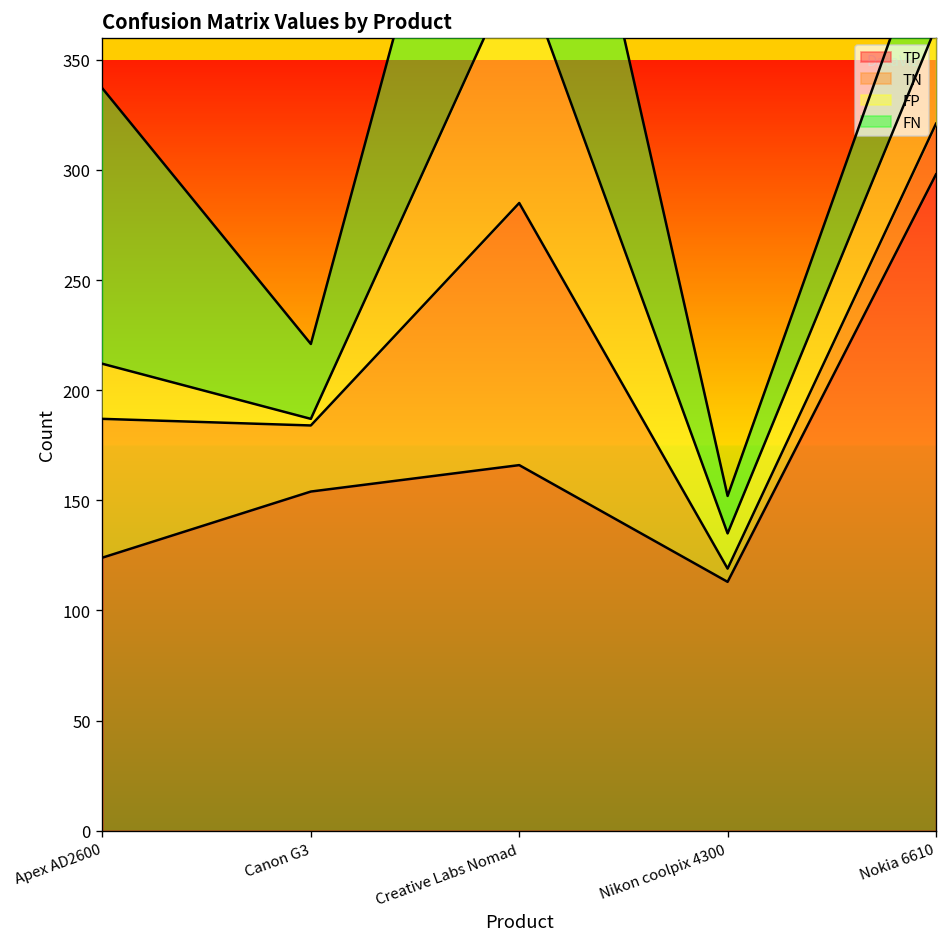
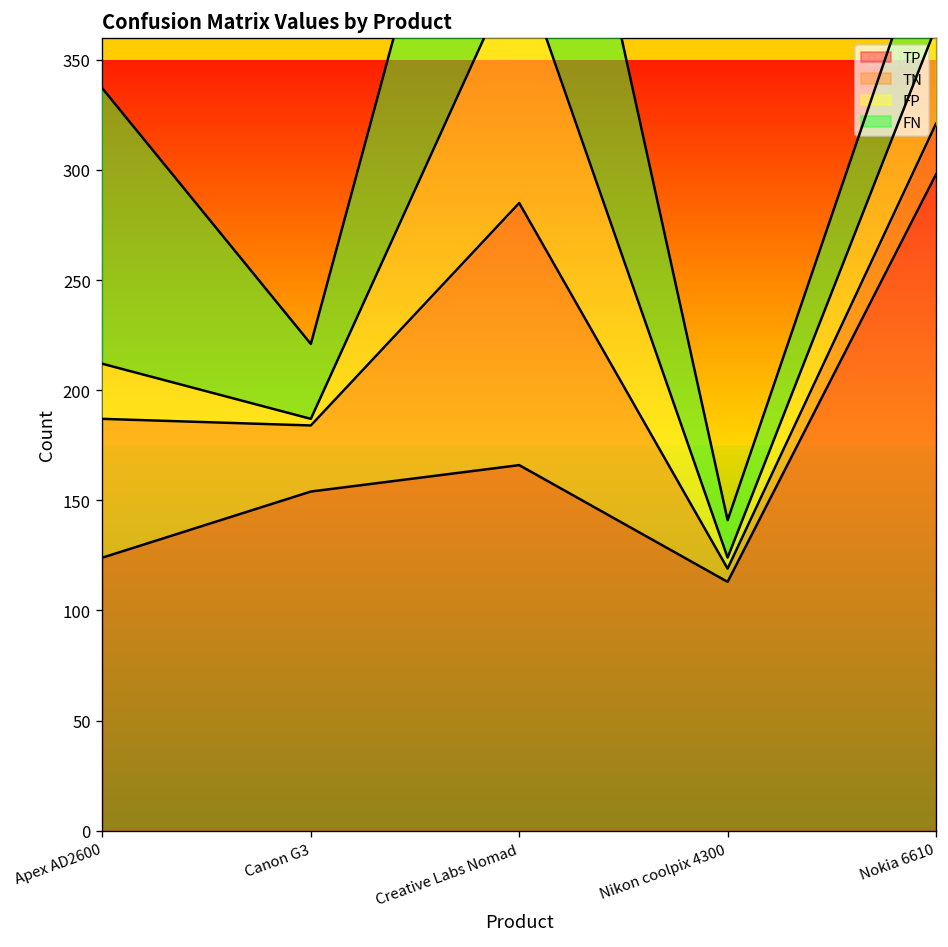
  {
    "TP": {
      "Apex AD2600": 124,
      "Canon G3": 154,
      "Creative Labs Nomad": 166,
      "Nikon coolpix 4300": 113,
      "Nokia 6610": 298
    },
    "TN": {
      "Apex AD2600": 63,
      "Canon G3": 30,
      "Creative Labs Nomad": 119,
      "Nikon coolpix 4300": 6,
      "Nokia 6610": 23
    },
    "FP": {
      "Apex AD2600": 25,
      "Canon G3": 3,
-     "Nikon coolpix 4300": 16
+     "Nikon coolpix 4300": 5
    },
    "FN": {
      "Apex AD2600": 125,
      "Canon G3": 34,
      "Nikon coolpix 4300": 17
    }
  }
